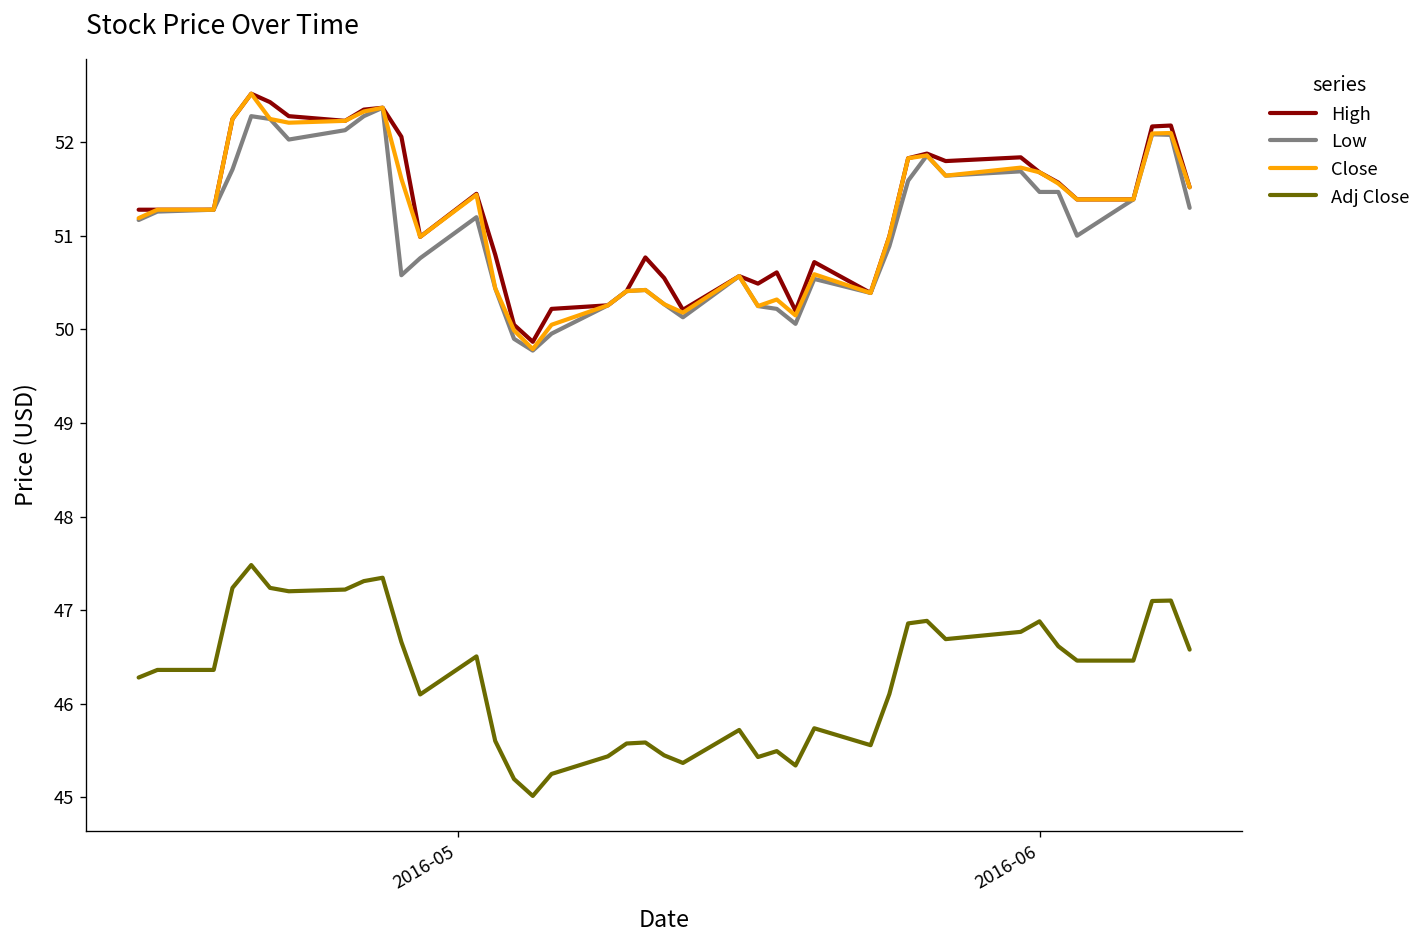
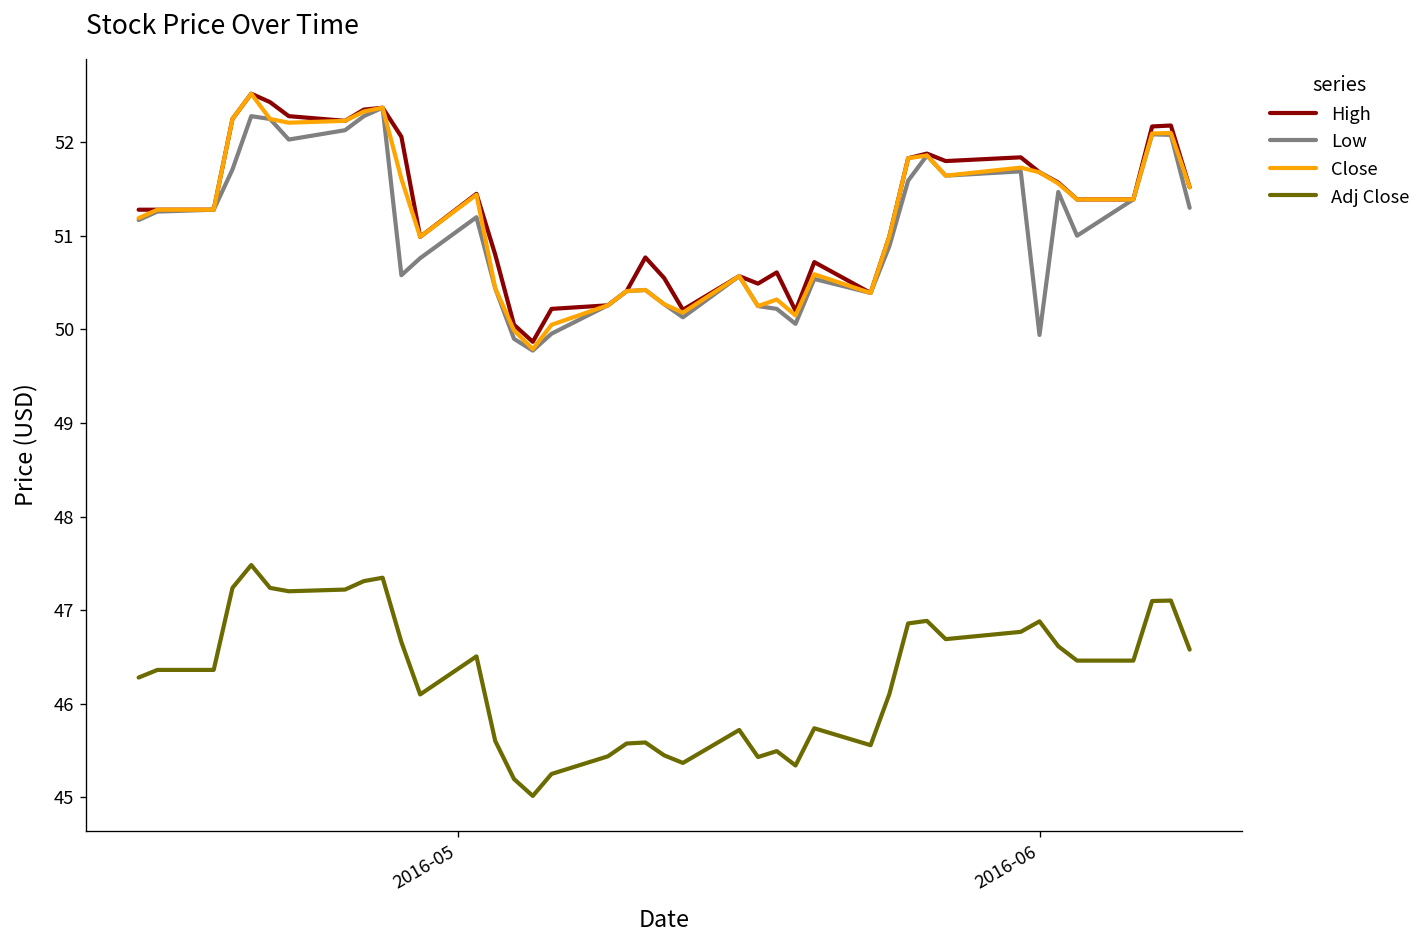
  {
    "Low": {
-     "2016-06": 51.5
+     "2016-06": 49.9
    },
    "Adj Close": {
      "2016-06": 46.9
    }
  }
